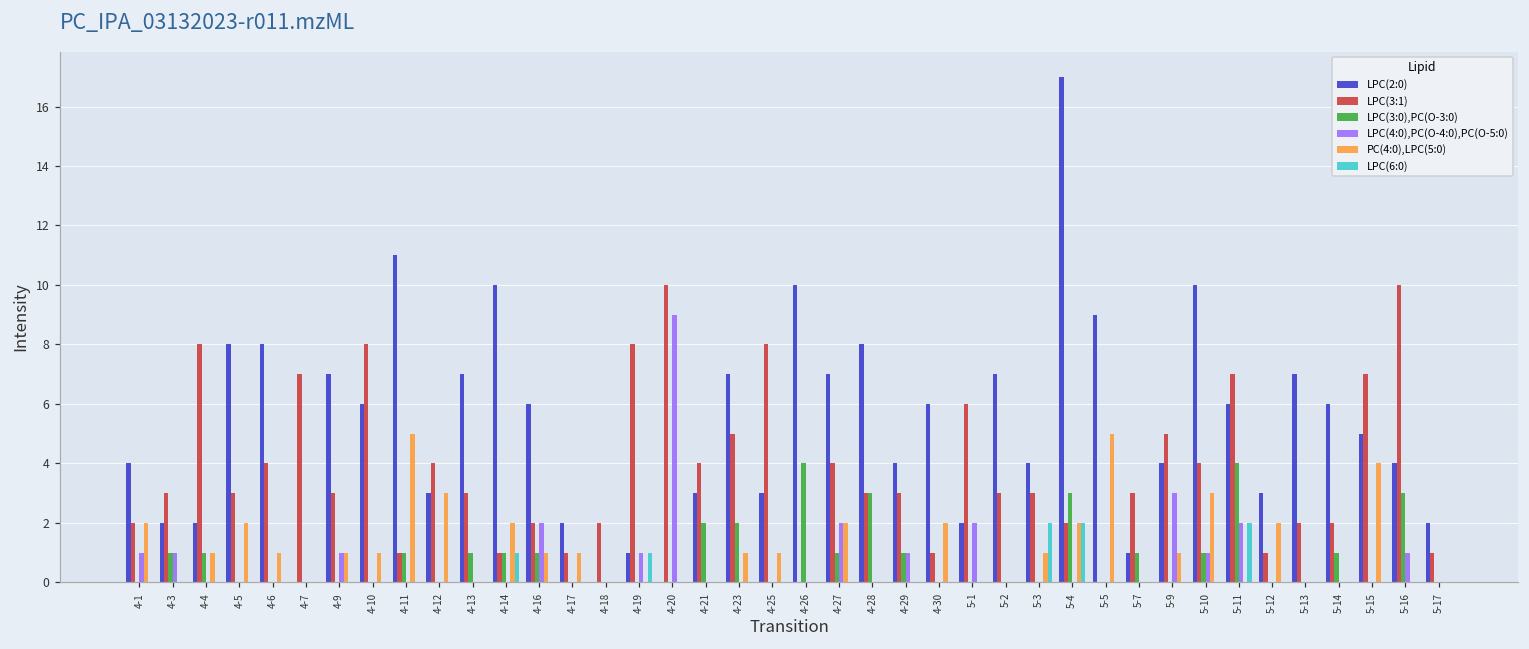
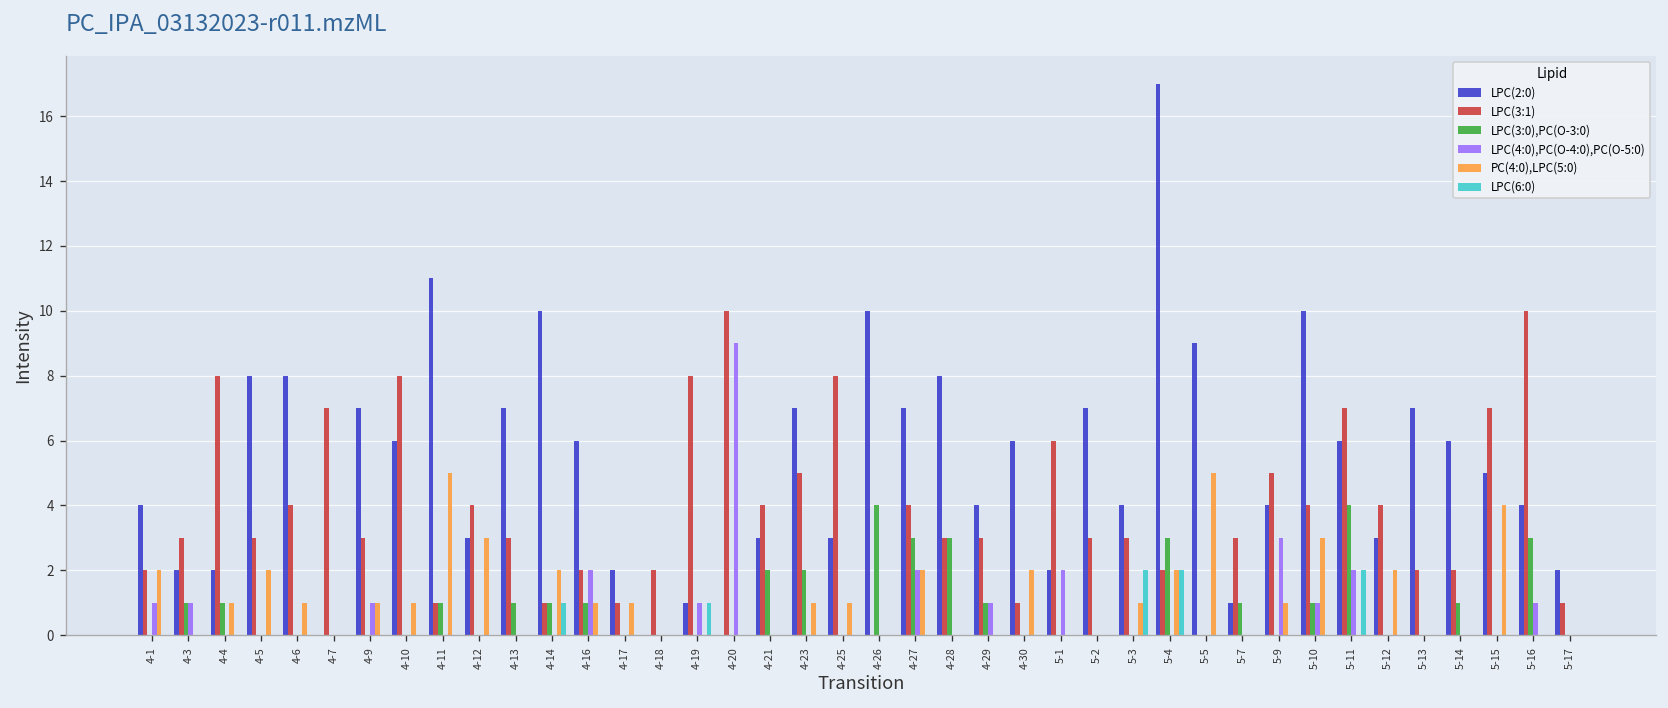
  {
    "LPC(3:1)": {
      "4-1": 2,
      "4-3": 3,
      "4-4": 8,
      "4-5": 3,
      "4-6": 4,
      "4-7": 7,
      "4-9": 3,
      "4-10": 8,
      "4-11": 1,
      "4-12": 4,
      "4-13": 3,
      "4-14": 1,
      "4-16": 2,
      "4-17": 1,
      "4-18": 2,
      "4-19": 8,
      "4-20": 10,
      "4-21": 4,
      "4-23": 5,
      "4-25": 8,
      "4-26": 0,
      "4-27": 4,
      "4-28": 3,
      "4-29": 3,
      "4-30": 1,
      "5-1": 6,
      "5-2": 3,
      "5-3": 3,
      "5-4": 2,
      "5-5": 0,
      "5-7": 3,
      "5-9": 5,
      "5-10": 4,
      "5-11": 7,
-     "5-12": 1,
+     "5-12": 4,
      "5-13": 2,
      "5-14": 2,
      "5-15": 7,
      "5-16": 10,
      "5-17": 1
    },
    "LPC(3:0),PC(O-3:0)": {
      "4-1": 0,
      "4-3": 1,
      "4-4": 1,
      "4-5": 0,
      "4-6": 0,
      "4-7": 0,
      "4-9": 0,
      "4-10": 0,
      "4-11": 1,
      "4-12": 0,
      "4-13": 1,
      "4-14": 1,
      "4-16": 1,
      "4-17": 0,
      "4-18": 0,
      "4-19": 0,
      "4-20": 0,
      "4-21": 2,
      "4-23": 2,
      "4-25": 0,
      "4-26": 4,
-     "4-27": 1,
+     "4-27": 3,
      "4-28": 3,
      "4-29": 1,
      "4-30": 0,
      "5-1": 0,
      "5-2": 0,
      "5-3": 0,
      "5-4": 3,
      "5-5": 0,
      "5-7": 1,
      "5-9": 0,
      "5-10": 1,
      "5-11": 4,
      "5-12": 0,
      "5-13": 0,
      "5-14": 1,
      "5-15": 0,
      "5-16": 3,
      "5-17": 0
    }
  }
